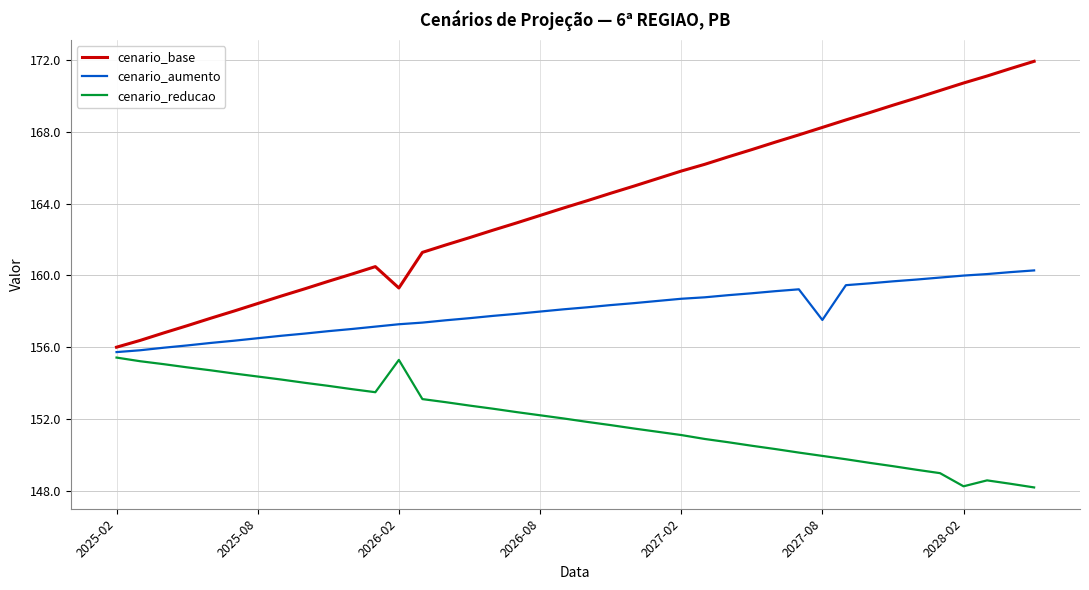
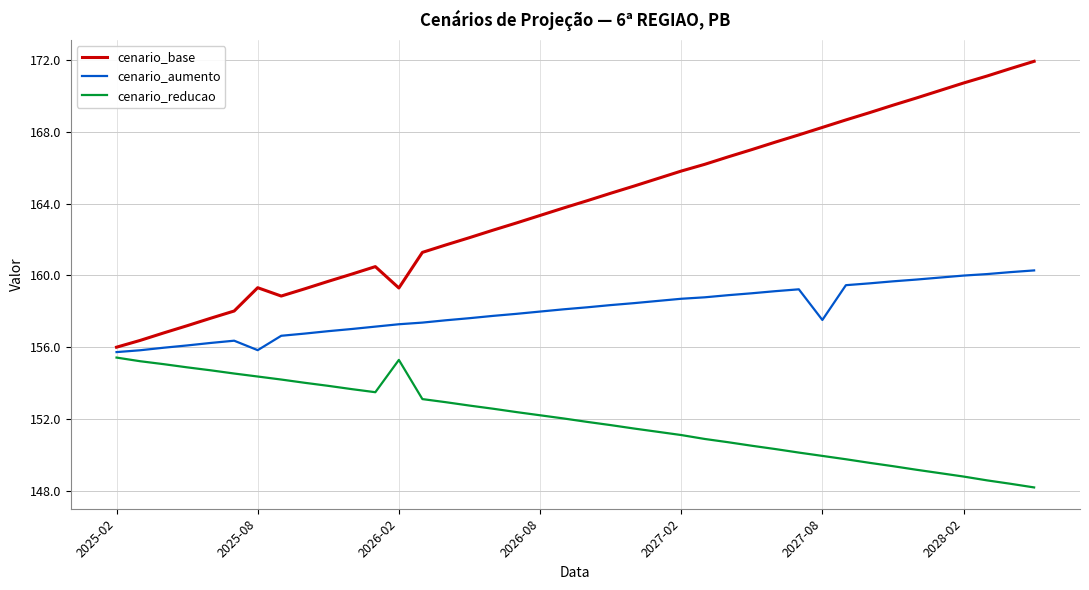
  {
    "cenario_base": {
      "2025-02": 156.0,
-     "2025-08": 158.4,
+     "2025-08": 159.3,
      "2026-02": 159.3,
      "2026-08": 163.3,
      "2027-02": 165.8,
      "2027-08": 168.3,
      "2028-02": 170.7
    },
    "cenario_aumento": {
      "2025-02": 155.7,
-     "2025-08": 156.5,
+     "2025-08": 155.8,
      "2026-02": 157.3,
      "2026-08": 158.0,
      "2027-02": 158.7,
      "2027-08": 157.5,
      "2028-02": 160.0
    },
    "cenario_reducao": {
      "2025-02": 155.4,
      "2025-08": 154.4,
      "2026-02": 155.3,
      "2026-08": 152.2,
      "2027-02": 151.1,
      "2027-08": 149.9,
-     "2028-02": 148.2
+     "2028-02": 148.8
    }
  }
